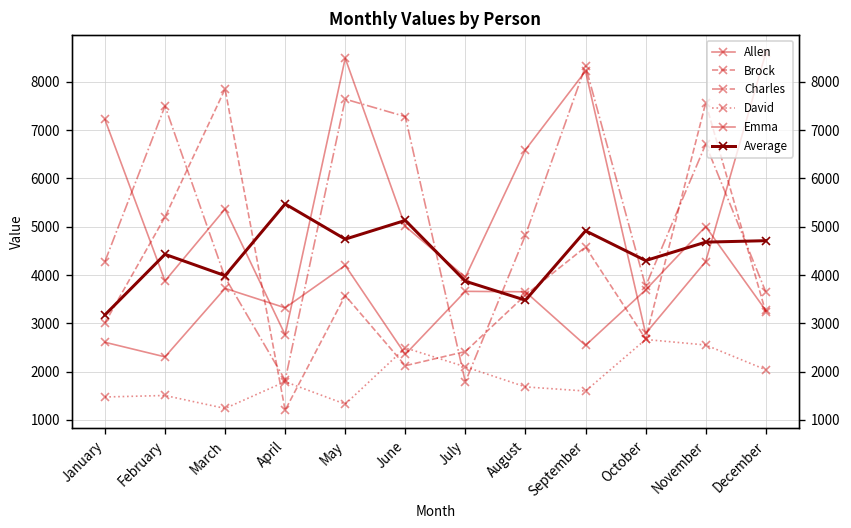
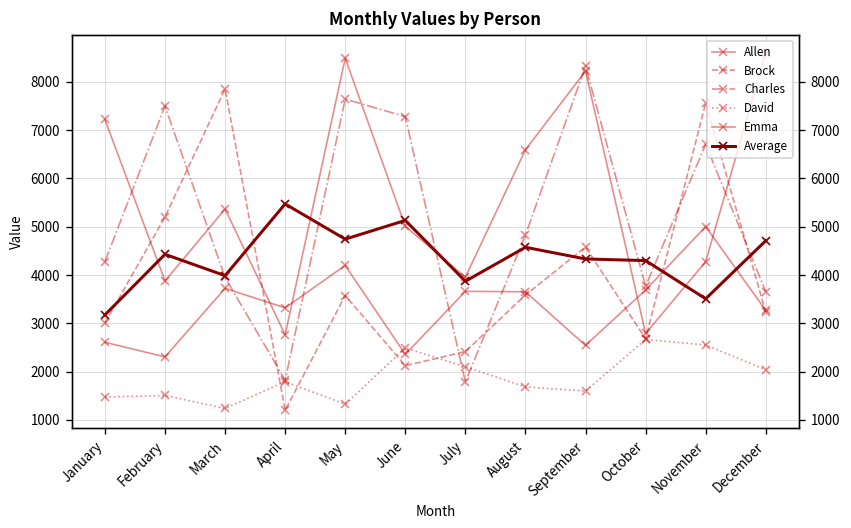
  {
    "Average": {
      "January": 3200,
      "February": 4400,
      "April": 5500,
      "May": 4700,
      "June": 5100,
      "July": 3900,
-     "August": 3500,
-     "September": 4900,
+     "August": 4600,
+     "September": 4300,
      "October": 4300,
-     "November": 4700,
+     "November": 3500,
      "December": 4700
    }
  }
